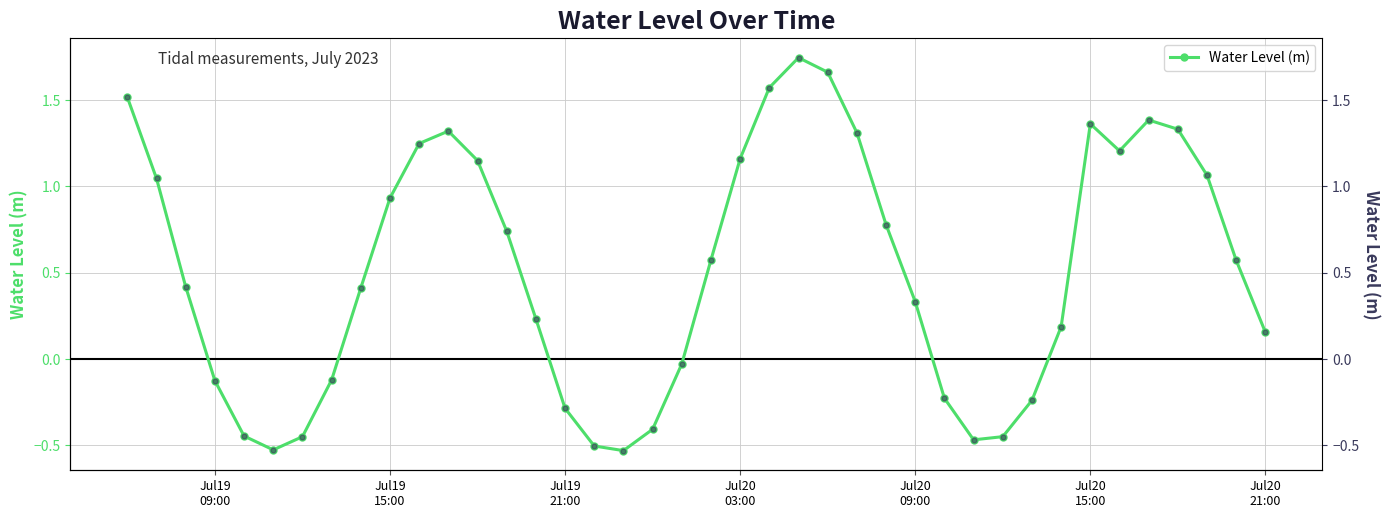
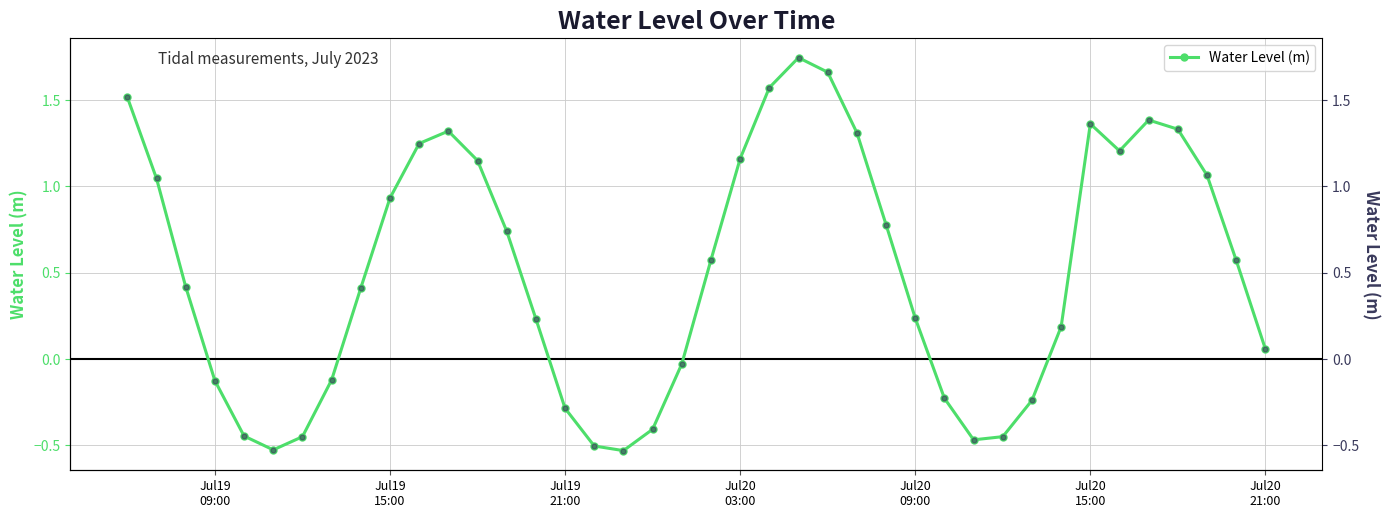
  {
    "Jul19 09:00": -0.13,
    "Jul19 15:00": 0.93,
    "Jul19 21:00": -0.29,
    "Jul20 03:00": 1.16,
-   "Jul20 09:00": 0.33,
+   "Jul20 09:00": 0.24,
    "Jul20 15:00": 1.36,
-   "Jul20 21:00": 0.15
+   "Jul20 21:00": 0.06
  }
